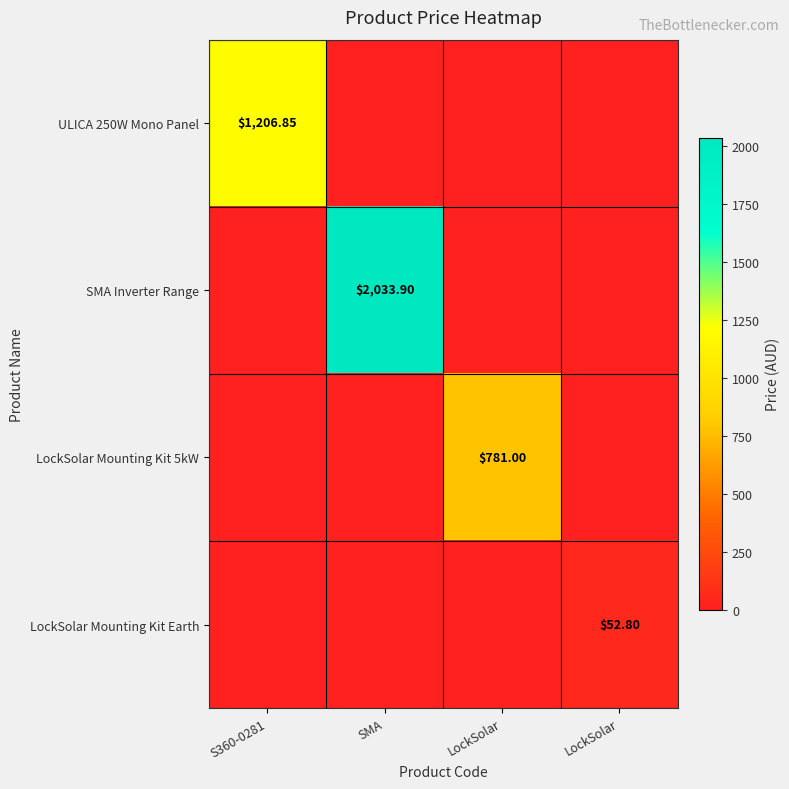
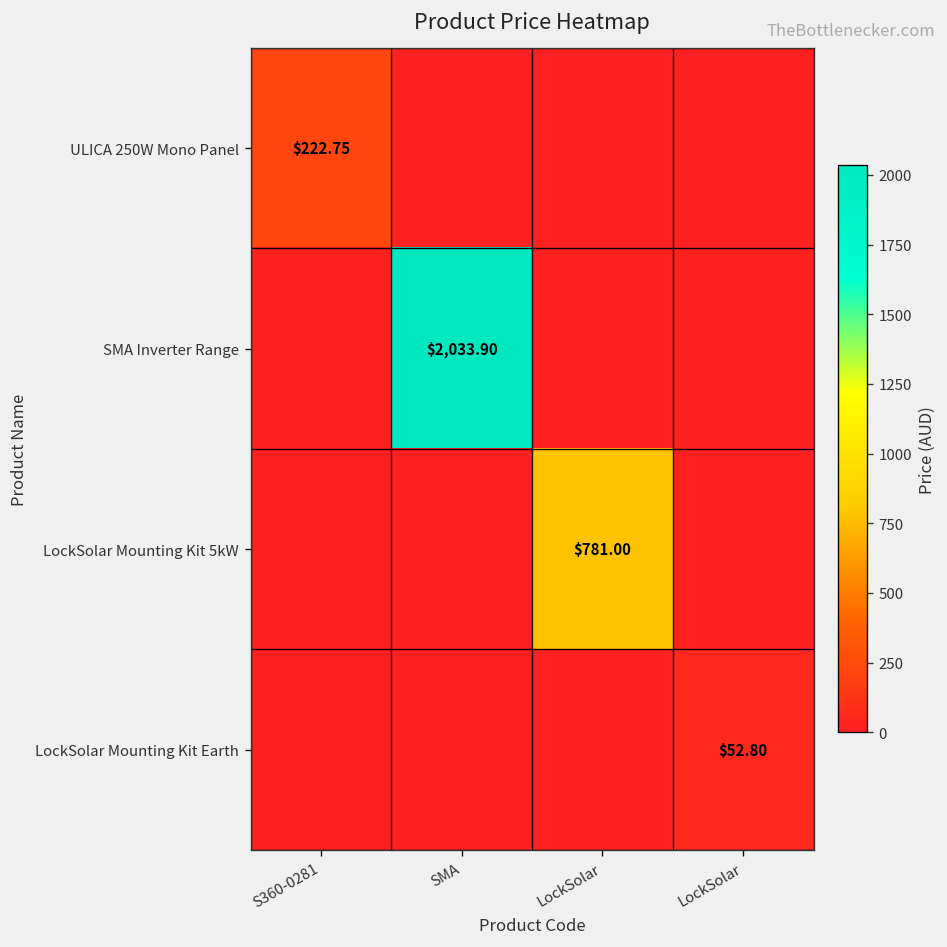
  {
    "ULICA 250W Mono Panel": {
-     "S360-0281": "$1,206.85"
+     "S360-0281": "$222.75"
    },
    "SMA Inverter Range": {
      "SMA": "$2,033.90"
    }
  }
